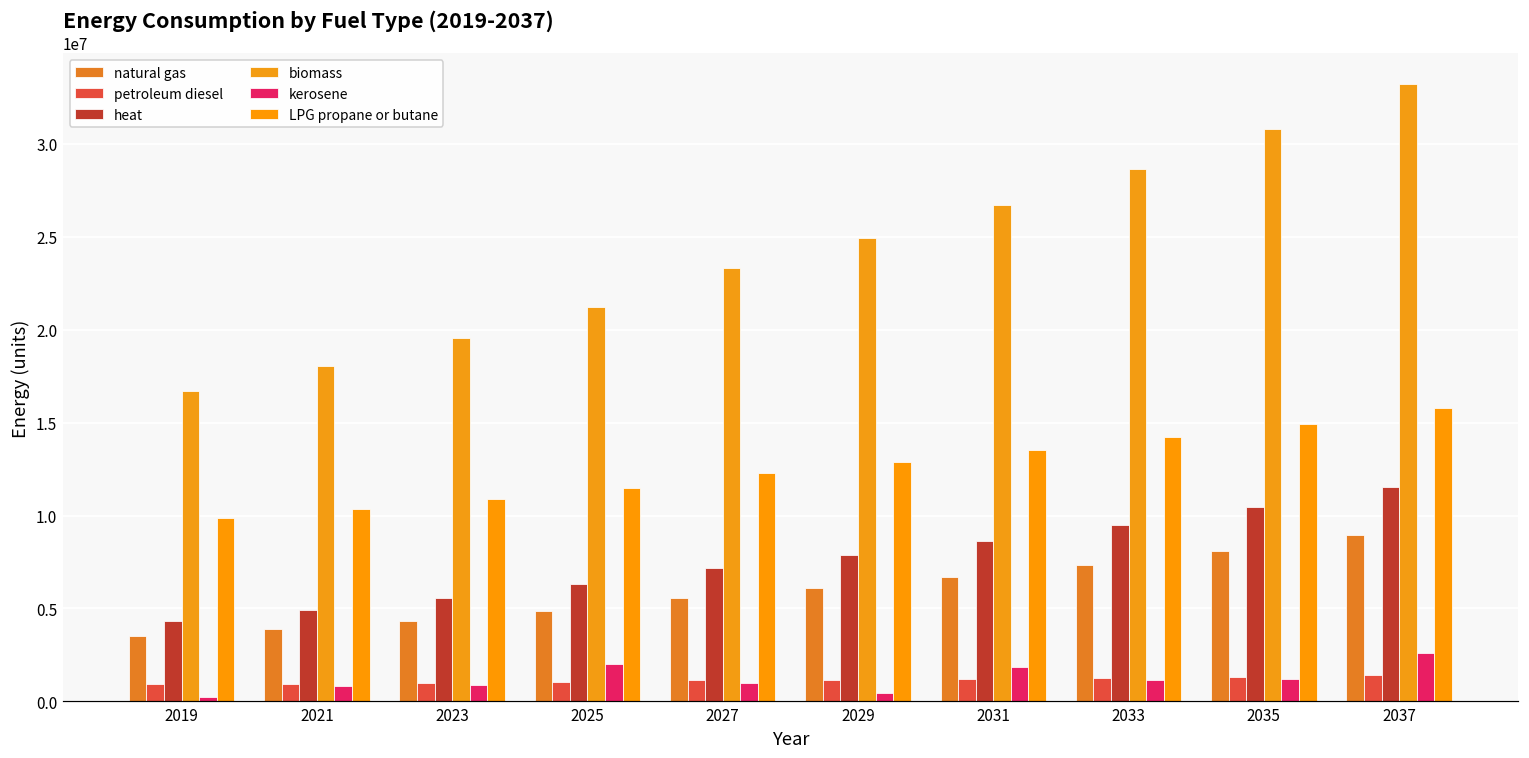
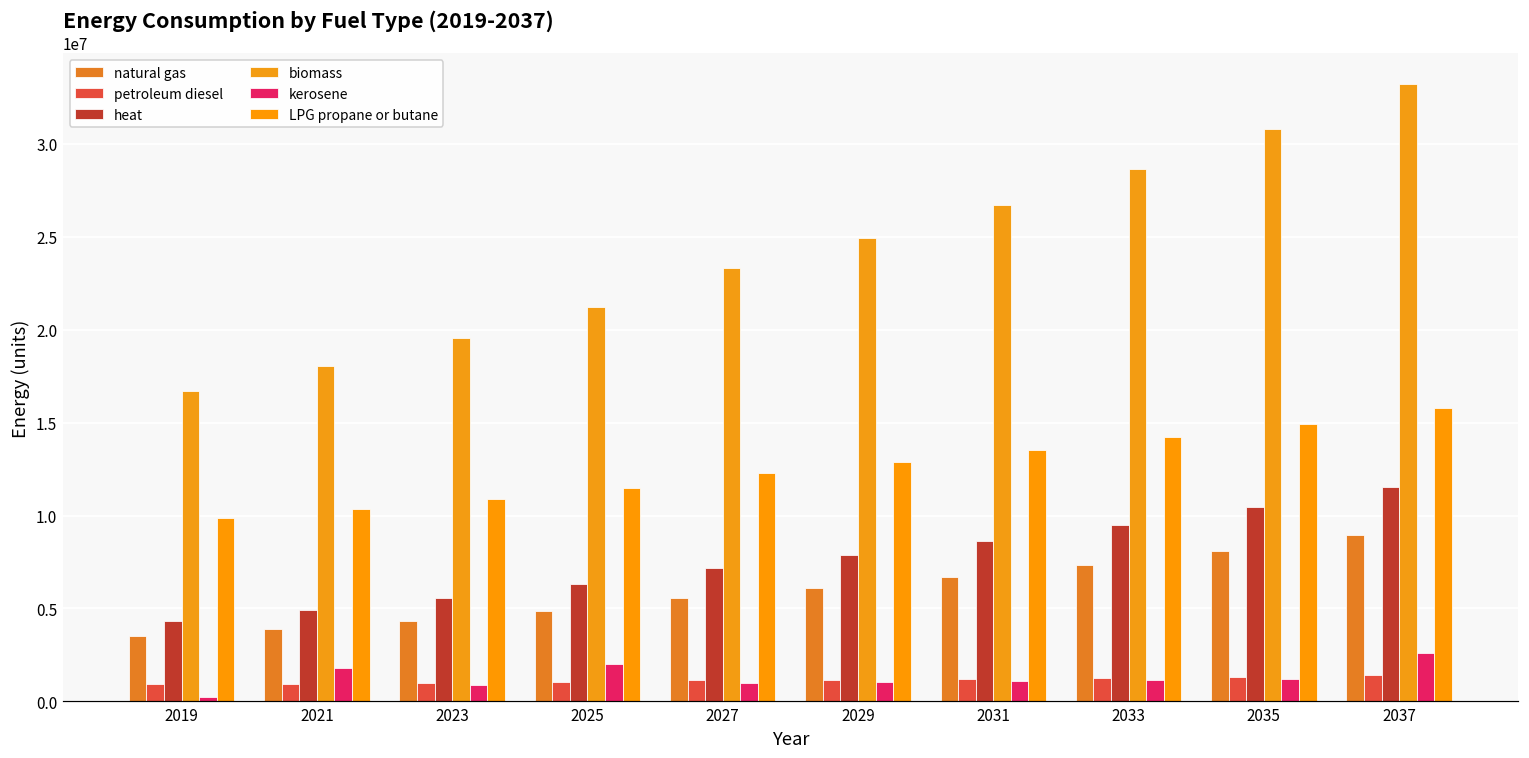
  {
    "kerosene": {
      "2019": 300000,
-     "2021": 800000,
+     "2021": 1800000,
      "2023": 900000,
      "2025": 2000000,
      "2027": 1000000,
-     "2029": 400000,
-     "2031": 1900000,
+     "2029": 1000000,
+     "2031": 1100000,
      "2033": 1100000,
      "2035": 1200000,
      "2037": 2600000
    }
  }
